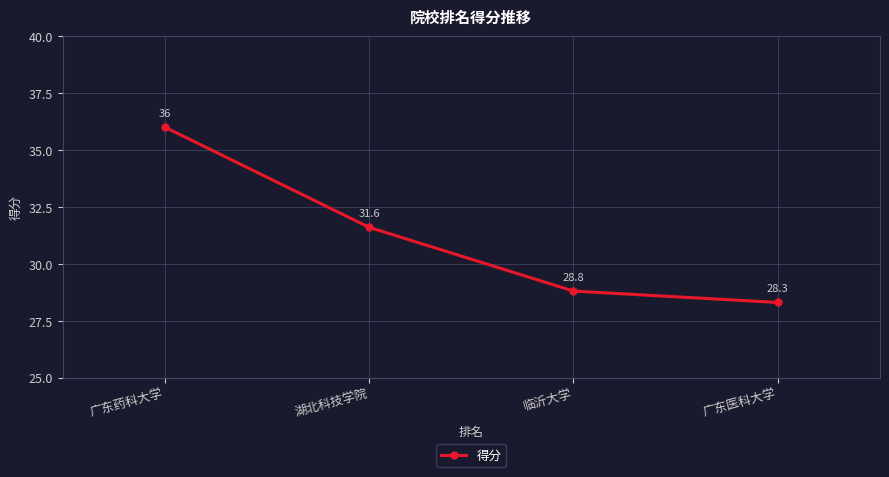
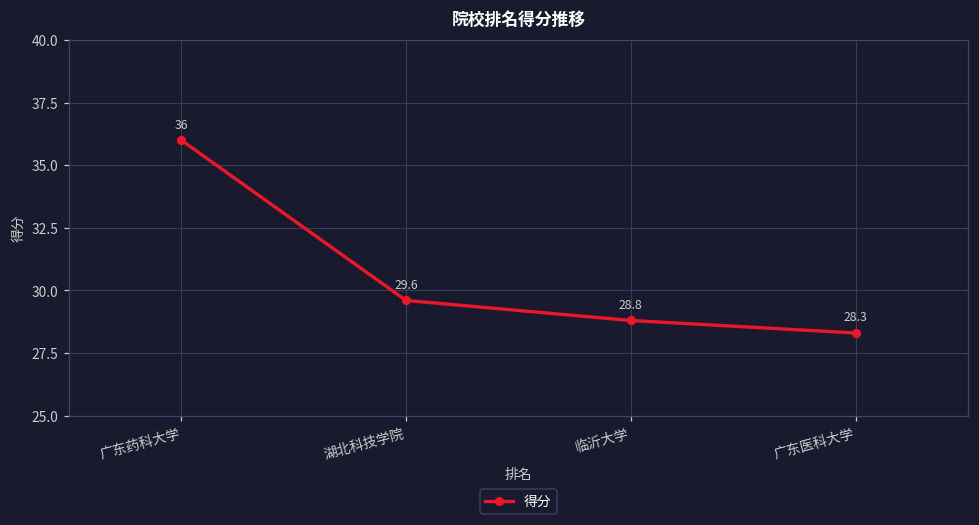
  {
    "广东药科大学": 36,
-   "湖北科技学院": 31.6,
+   "湖北科技学院": 29.6,
    "临沂大学": 28.8,
    "广东医科大学": 28.3
  }
